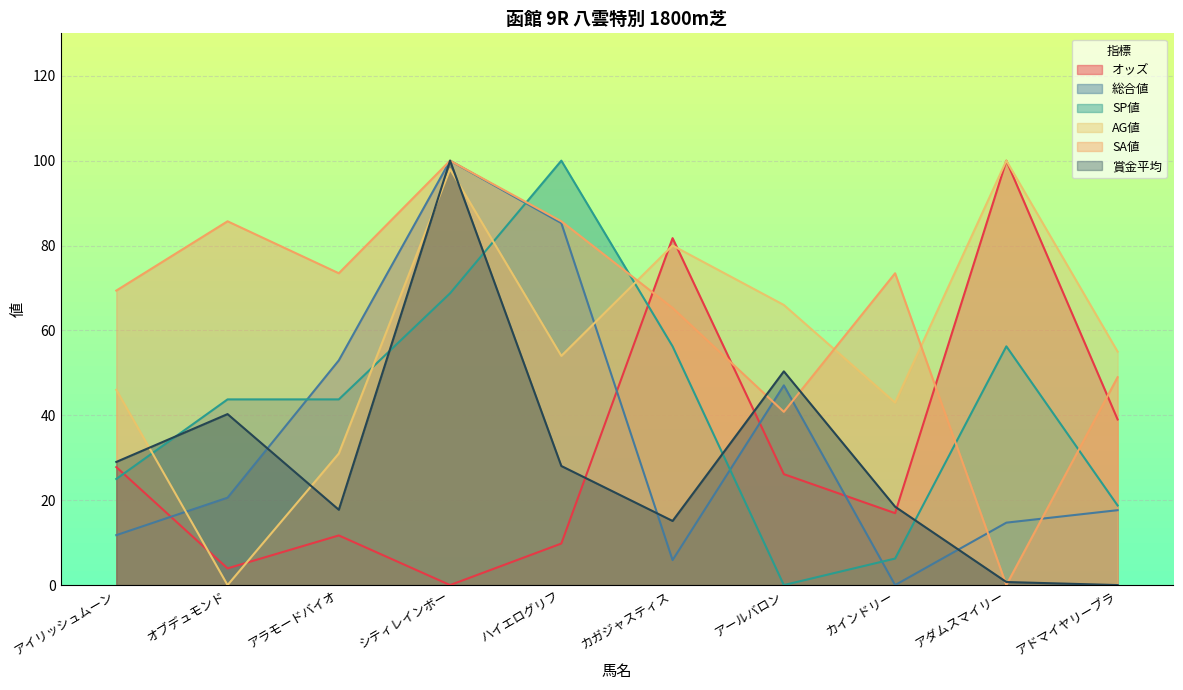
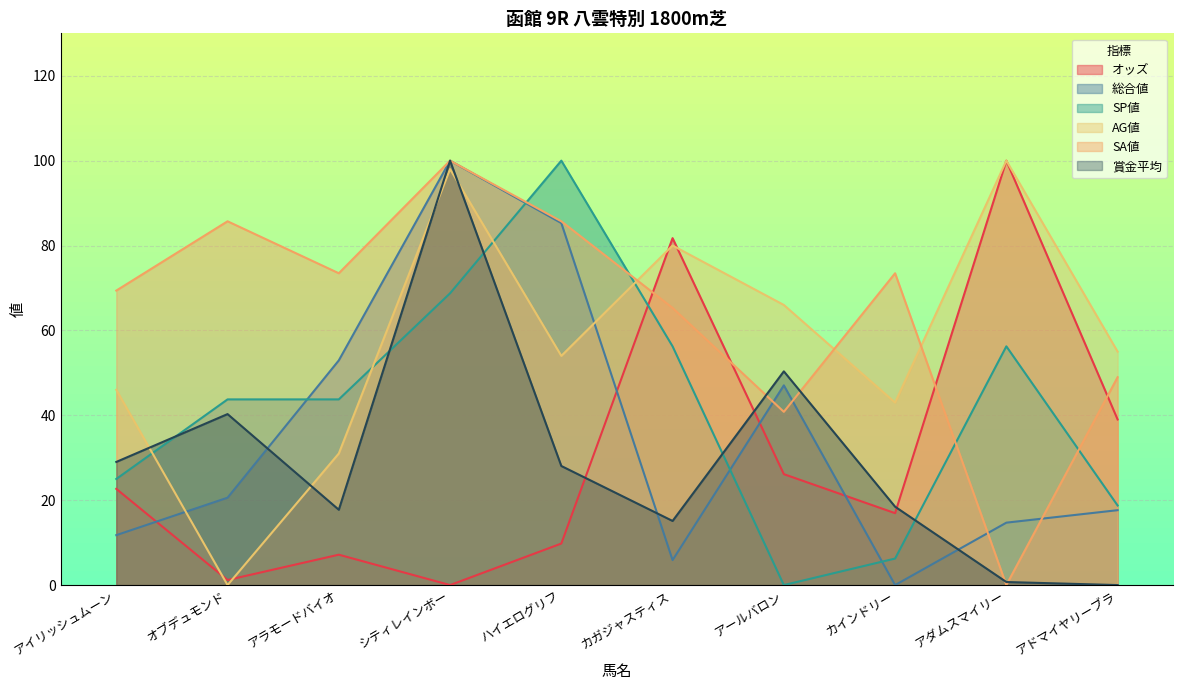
  {
    "オッズ": {
-     "アイリッシュムーン": 28,
-     "オブデュモンド": 4,
-     "アラモードバイオ": 12,
+     "アイリッシュムーン": 23,
+     "オブデュモンド": 1,
+     "アラモードバイオ": 7,
      "シティレインボー": 0,
      "ハイエログリフ": 10,
      "カガジャスティス": 82,
      "アールバロン": 26,
      "カインドリー": 17,
      "アドマイヤリーブラ": 39
    }
  }
